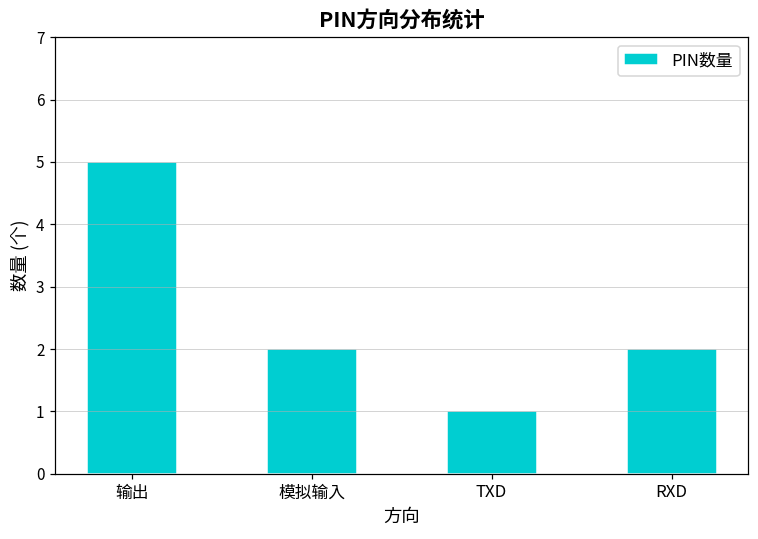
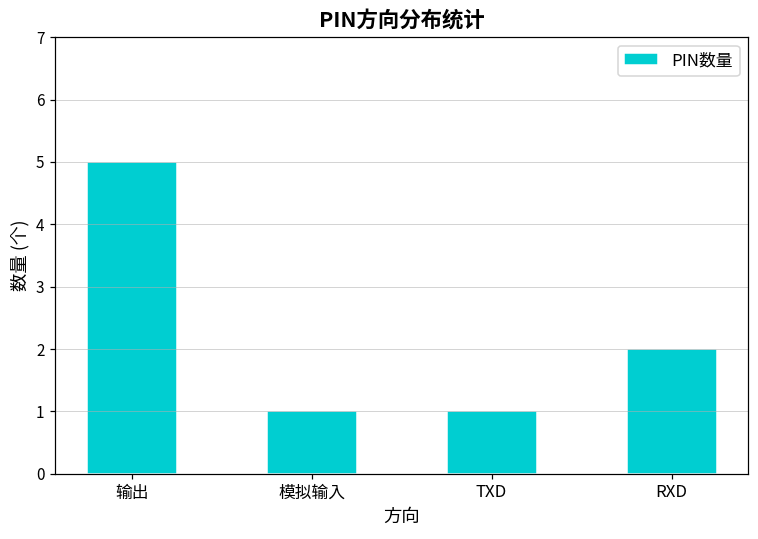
  {
    "输出": 5,
-   "模拟输入": 2,
+   "模拟输入": 1,
    "TXD": 1,
    "RXD": 2
  }
